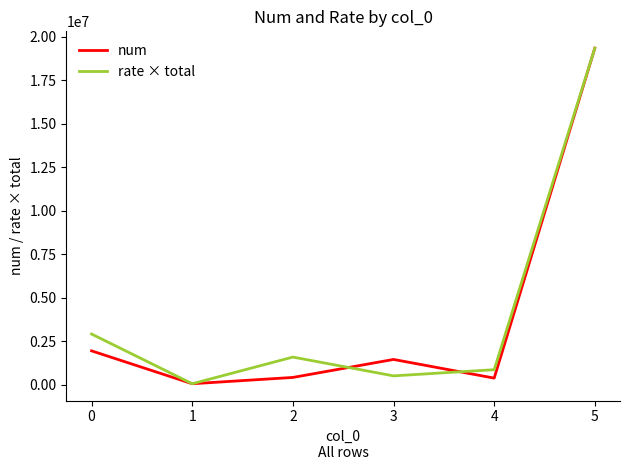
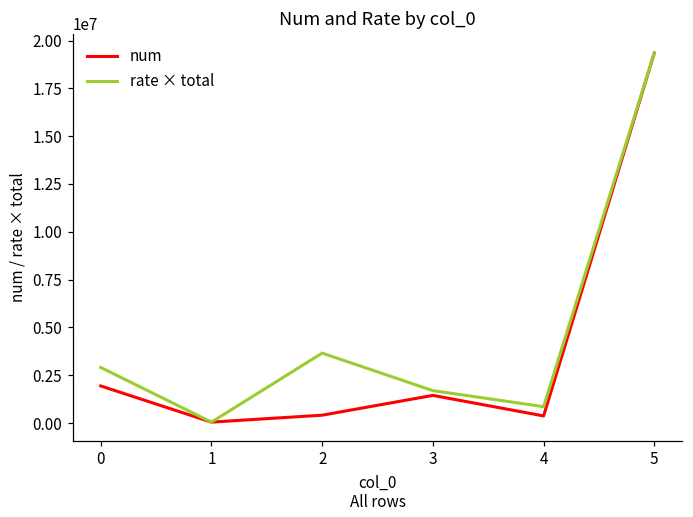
  {
    "num": {
      "0": 1900000,
      "2": 400000,
      "3": 1400000,
      "4": 400000
    },
    "rate × total": {
      "0": 2900000,
-     "2": 1600000,
-     "3": 500000,
+     "2": 3700000,
+     "3": 1700000,
      "4": 900000
    }
  }
